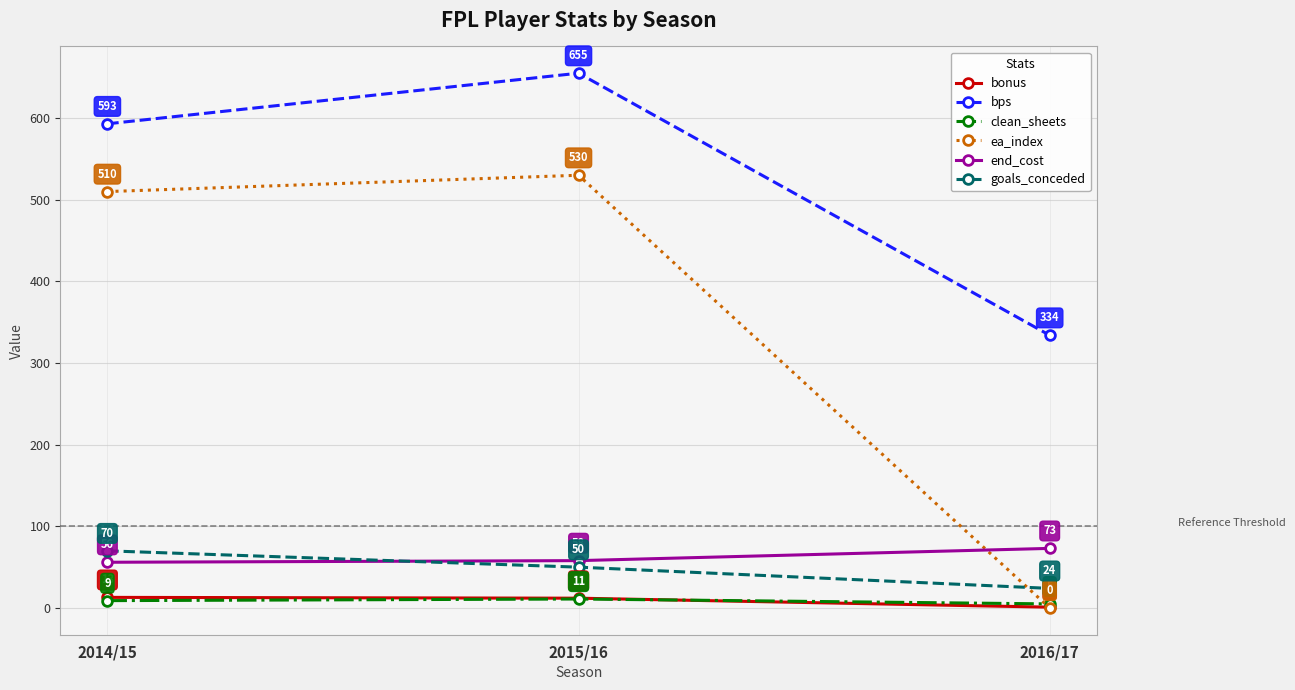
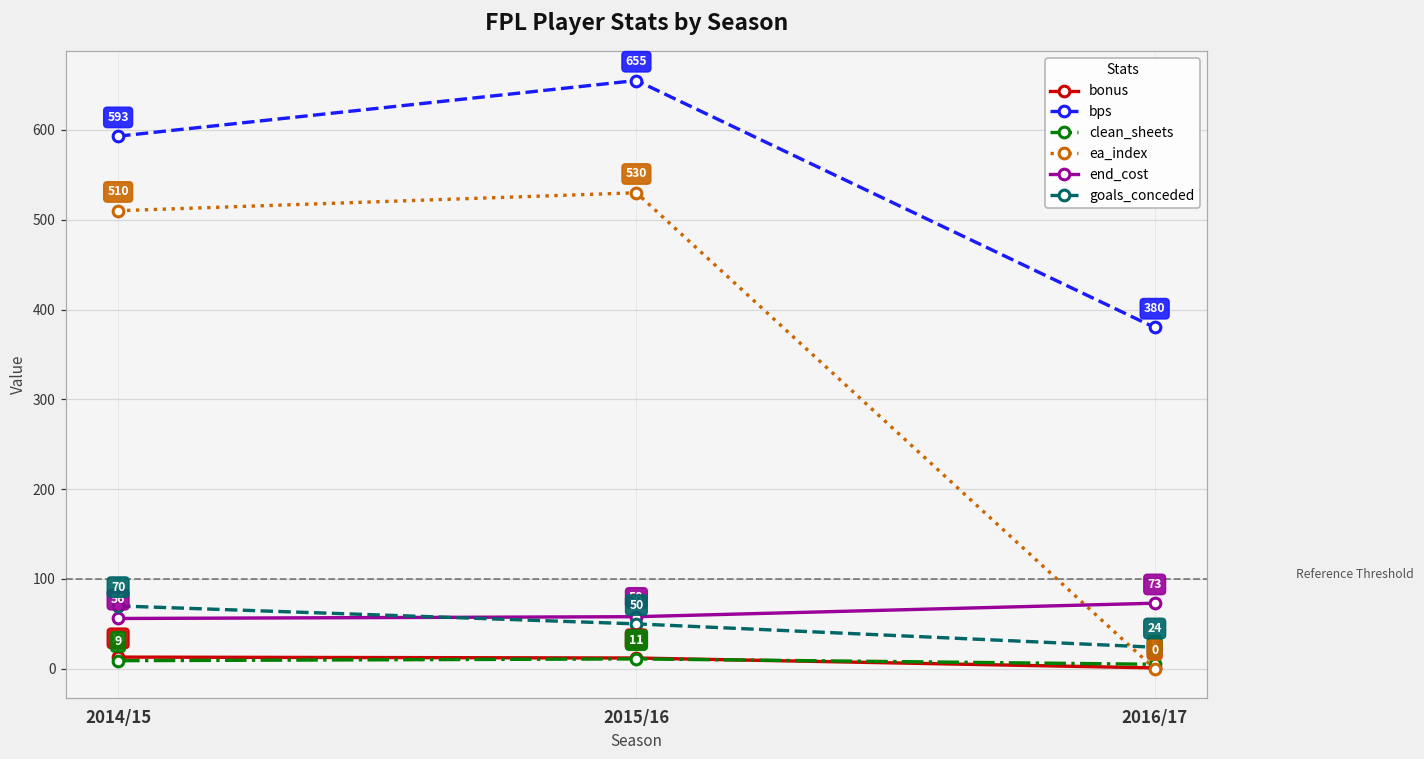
  {
    "bps": {
-     "2016/17": 334
+     "2016/17": 380
    }
  }
